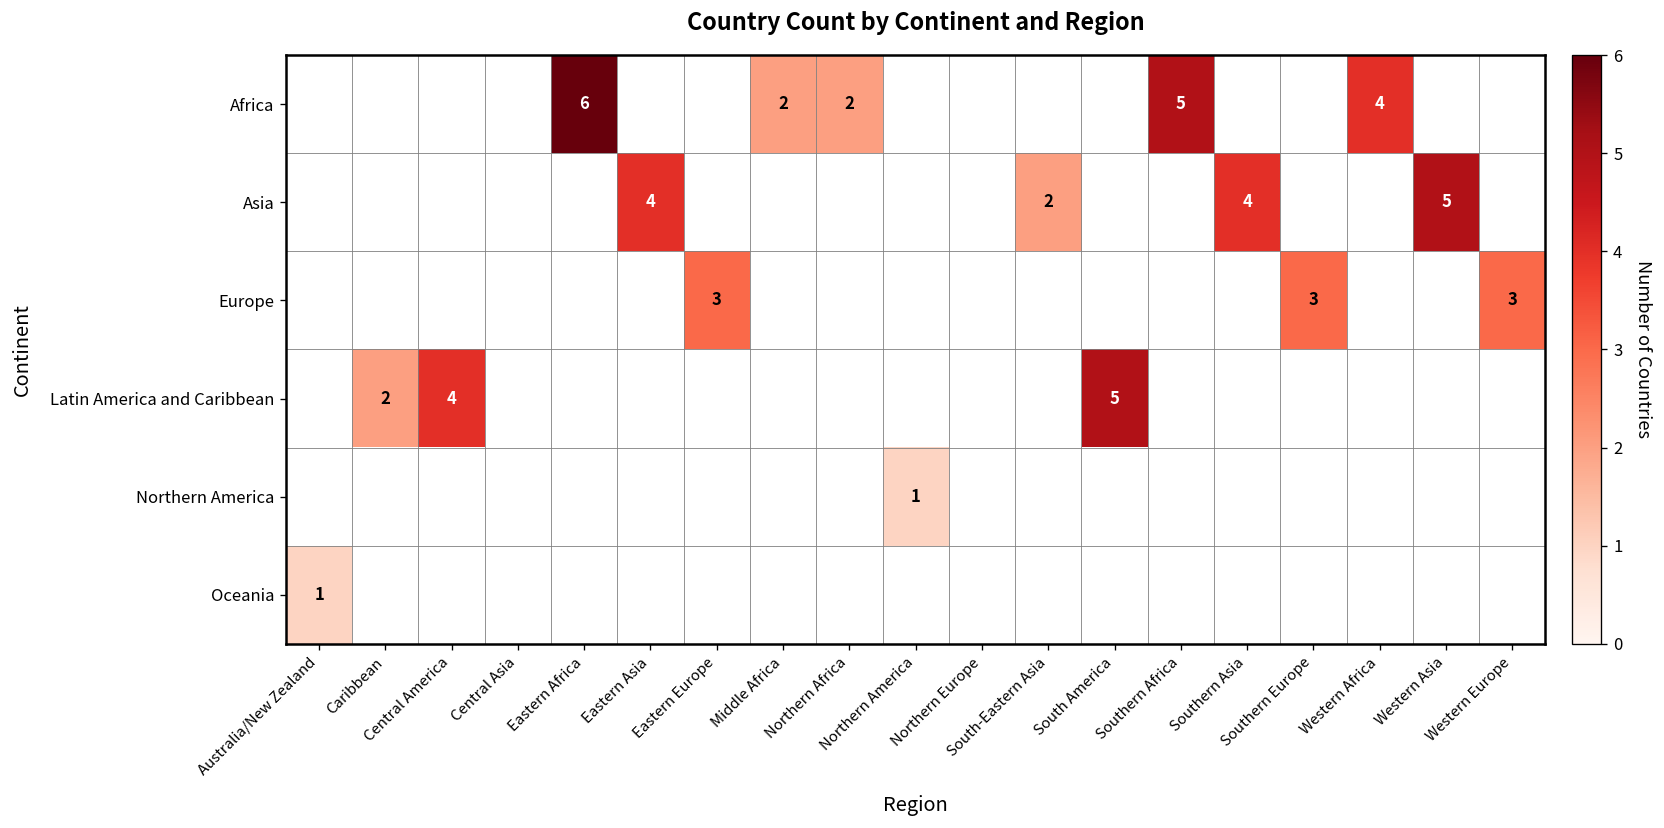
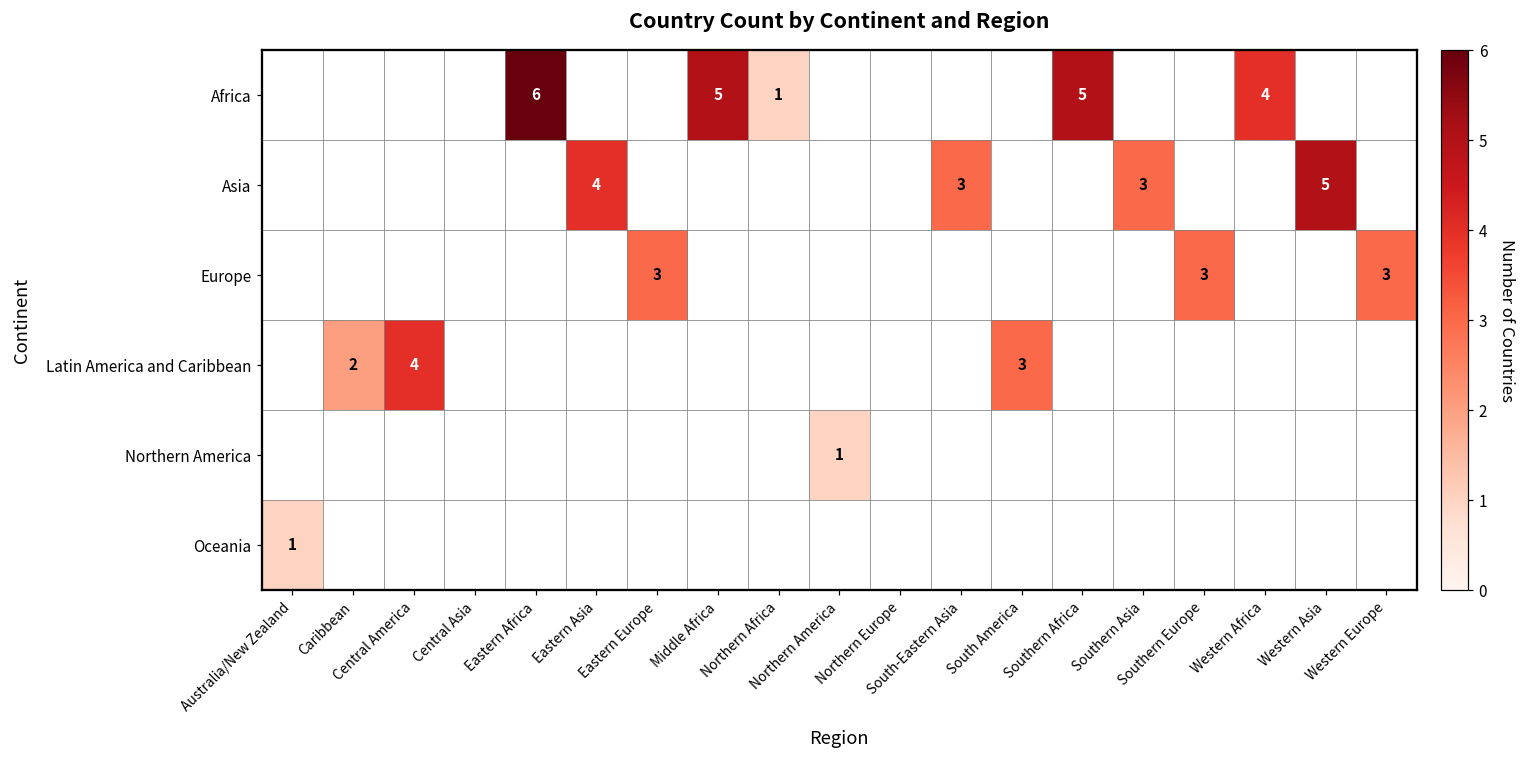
  {
    "Africa": {
      "Eastern Africa": 6,
-     "Middle Africa": 2,
-     "Northern Africa": 2,
+     "Middle Africa": 5,
+     "Northern Africa": 1,
      "Southern Africa": 5,
      "Western Africa": 4
    },
    "Asia": {
      "Eastern Asia": 4,
-     "South-Eastern Asia": 2,
-     "Southern Asia": 4,
+     "South-Eastern Asia": 3,
+     "Southern Asia": 3,
      "Western Asia": 5
    },
    "Europe": {
      "Eastern Europe": 3,
      "Southern Europe": 3,
      "Western Europe": 3
    },
    "Latin America and Caribbean": {
      "Caribbean": 2,
      "Central America": 4,
-     "South America": 5
+     "South America": 3
    },
    "Northern America": {
      "Northern America": 1
    },
    "Oceania": {
      "Australia/New Zealand": 1
    }
  }
